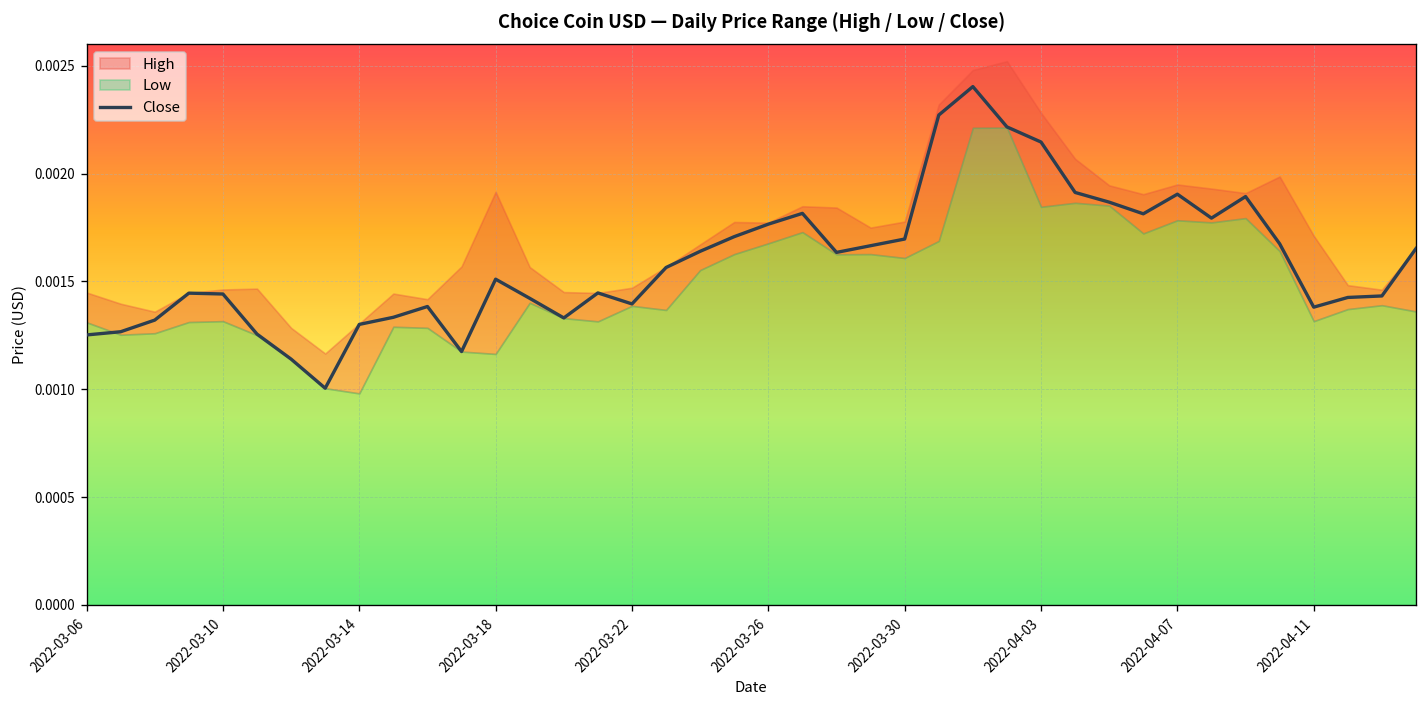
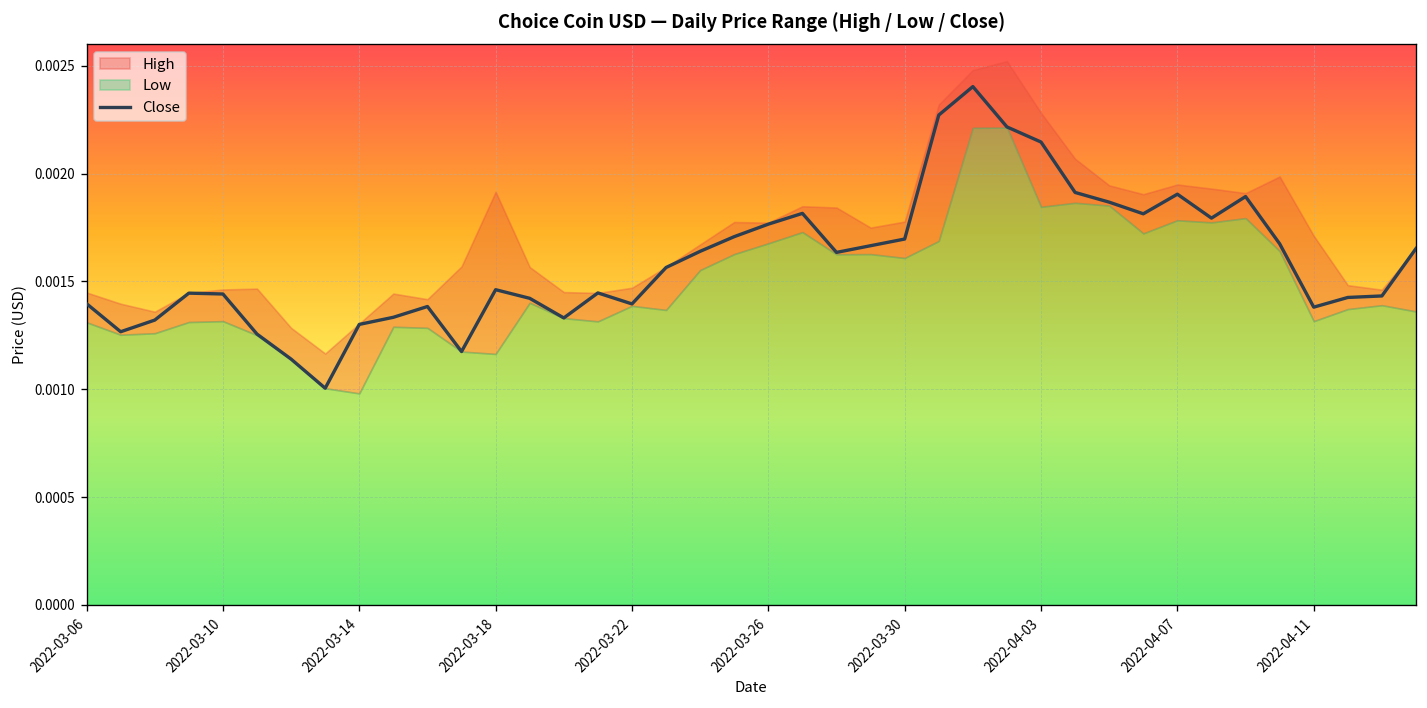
  {
    "Close": {
-     "2022-03-06": 0.00125,
+     "2022-03-06": 0.00140,
      "2022-03-10": 0.00144,
-     "2022-03-18": 0.00151,
+     "2022-03-18": 0.00146,
      "2022-03-30": 0.00170,
      "2022-04-03": 0.00215,
      "2022-04-07": 0.00190,
      "2022-04-11": 0.00138
    },
    "Low": {
      "2022-03-06": 0.00131,
      "2022-03-10": 0.00132,
      "2022-03-14": 0.00098,
      "2022-03-18": 0.00116,
      "2022-03-26": 0.00168,
      "2022-03-30": 0.00161,
      "2022-04-03": 0.00185,
      "2022-04-07": 0.00178,
      "2022-04-11": 0.00132
    }
  }
